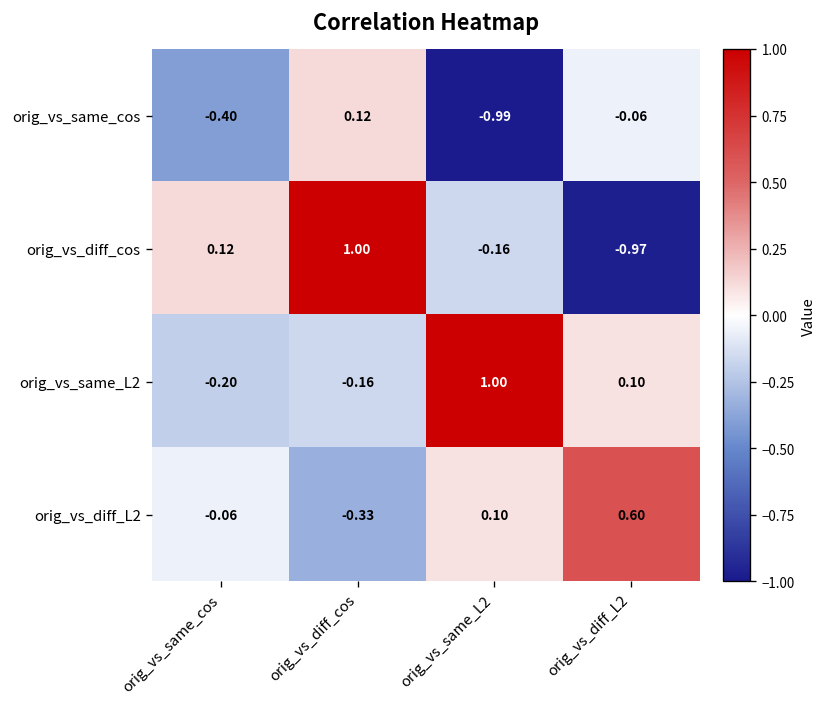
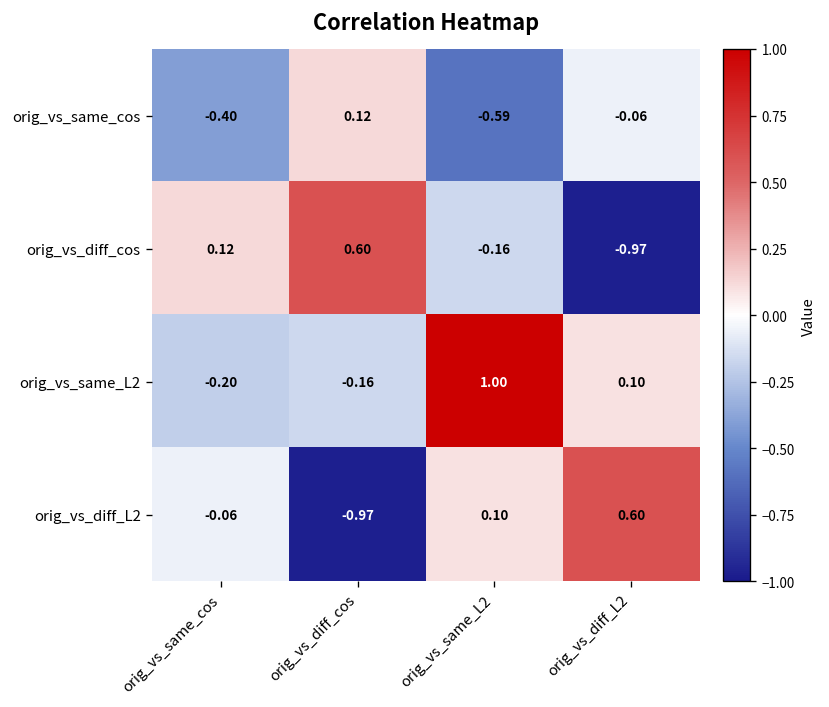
  {
    "orig_vs_same_cos": {
      "orig_vs_same_cos": -0.40,
      "orig_vs_diff_cos": 0.12,
-     "orig_vs_same_L2": -0.99,
+     "orig_vs_same_L2": -0.59,
      "orig_vs_diff_L2": -0.06
    },
    "orig_vs_diff_cos": {
      "orig_vs_same_cos": 0.12,
-     "orig_vs_diff_cos": 1.00,
+     "orig_vs_diff_cos": 0.60,
      "orig_vs_same_L2": -0.16,
      "orig_vs_diff_L2": -0.97
    },
    "orig_vs_same_L2": {
      "orig_vs_same_cos": -0.20,
      "orig_vs_diff_cos": -0.16,
      "orig_vs_same_L2": 1.00,
      "orig_vs_diff_L2": 0.10
    },
    "orig_vs_diff_L2": {
      "orig_vs_same_cos": -0.06,
-     "orig_vs_diff_cos": -0.33,
+     "orig_vs_diff_cos": -0.97,
      "orig_vs_same_L2": 0.10,
      "orig_vs_diff_L2": 0.60
    }
  }
